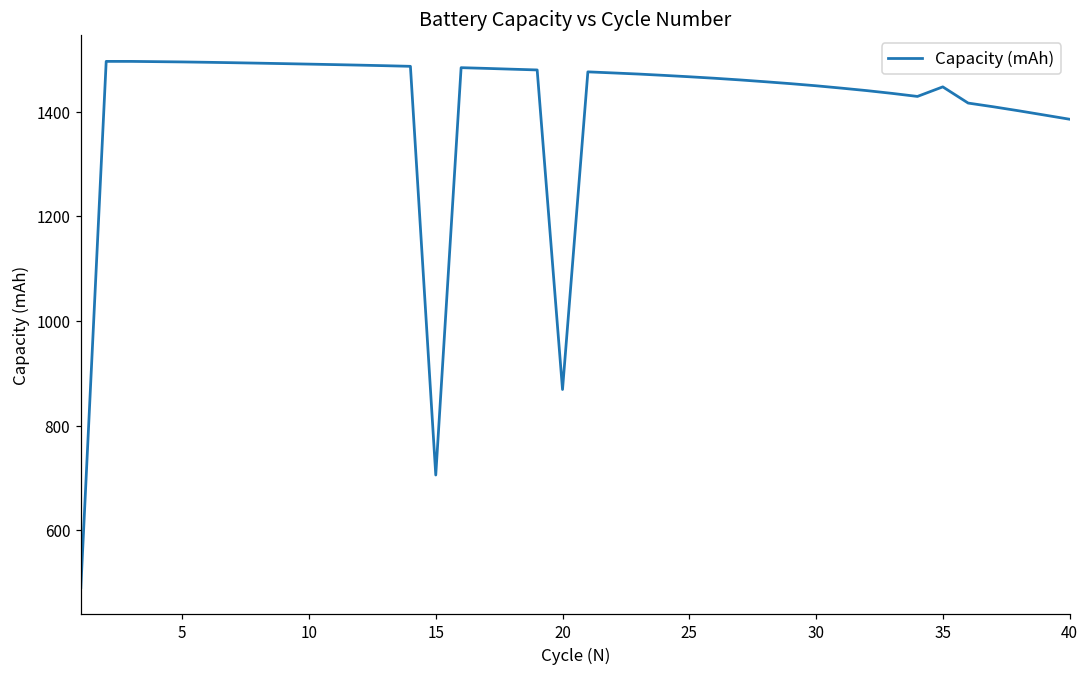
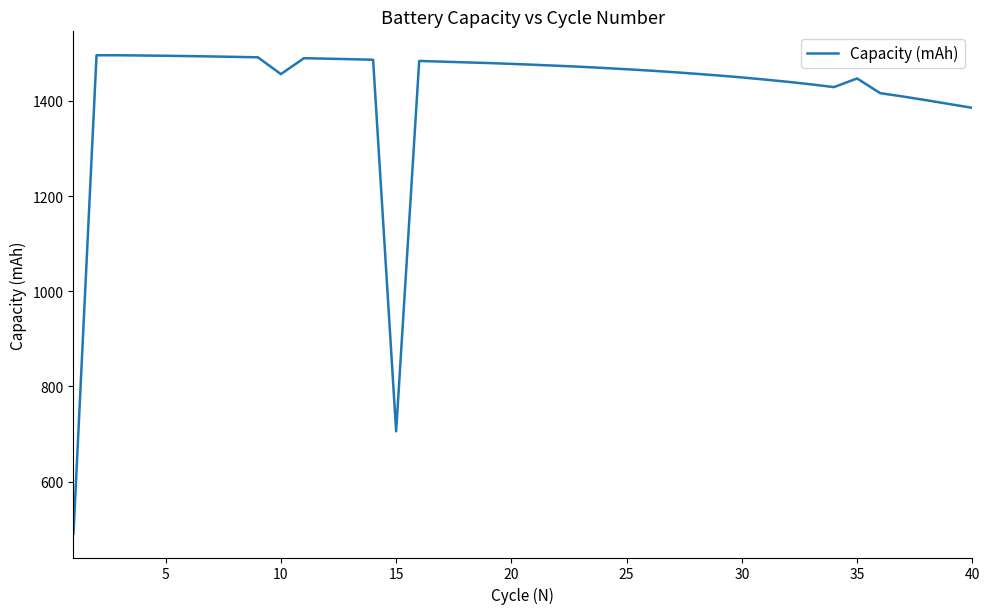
  {
    "5": 1490,
-   "10": 1490,
+   "10": 1460,
    "15": 710,
-   "20": 870,
+   "20": 1480,
    "25": 1470,
    "30": 1450,
    "35": 1450,
    "40": 1390
  }
